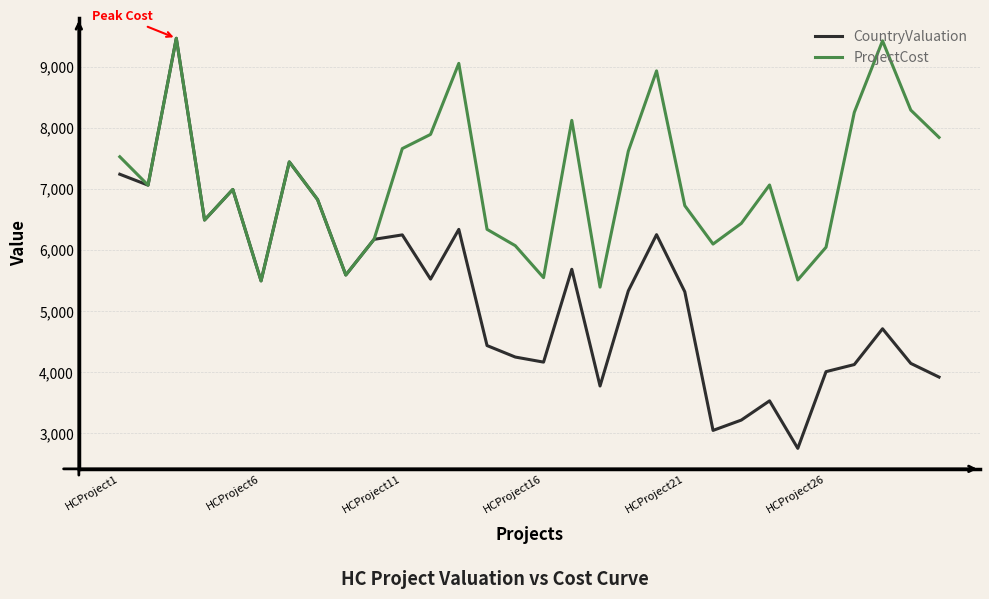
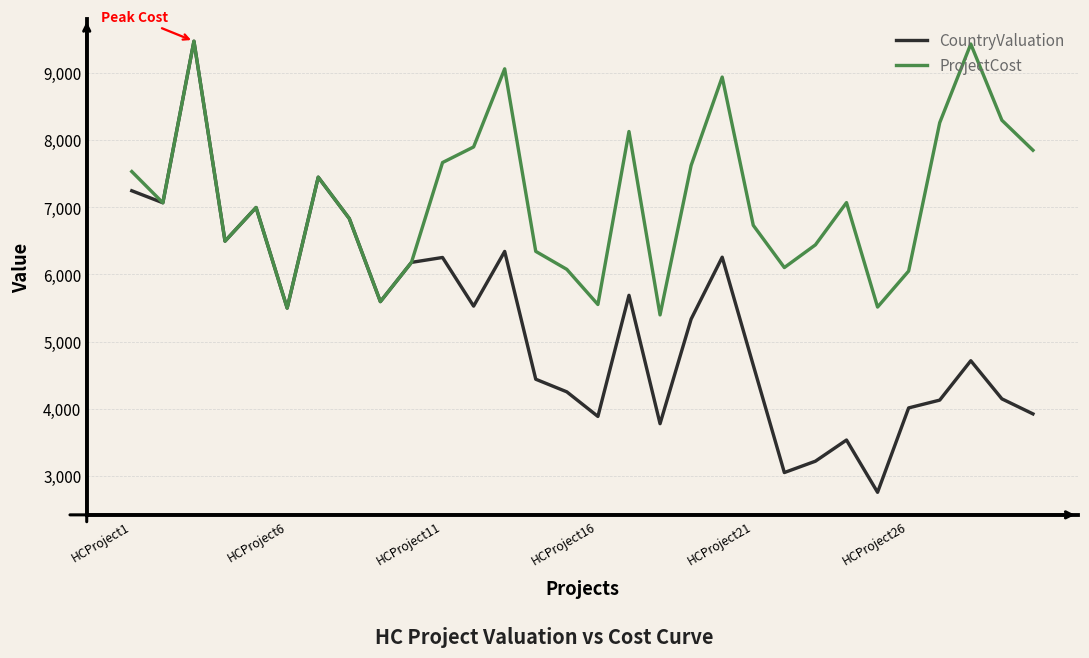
  {
    "CountryValuation": {
      "HCProject1": "7,200",
      "HCProject11": "6,300",
-     "HCProject16": "4,200",
-     "HCProject21": "5,300",
+     "HCProject16": "3,900",
+     "HCProject21": "4,600",
      "HCProject26": "4,000"
    },
    "ProjectCost": {
      "HCProject1": "7,500",
      "HCProject11": "7,700",
      "HCProject16": "5,600",
      "HCProject21": "6,700",
      "HCProject26": "6,000"
    }
  }
